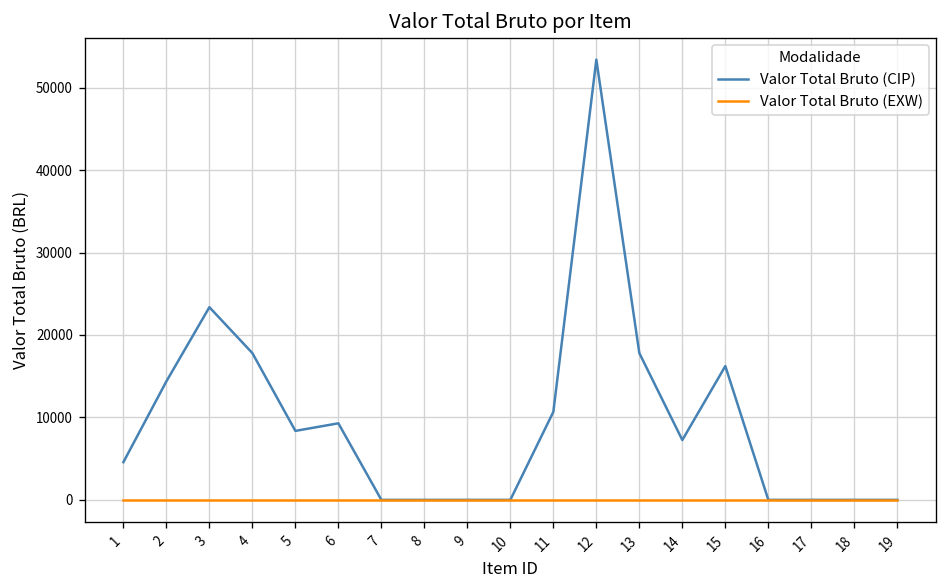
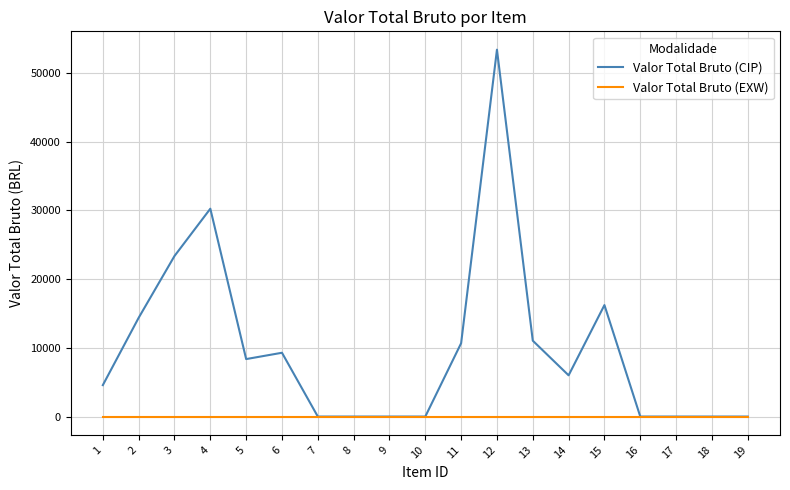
  {
    "Valor Total Bruto (CIP)": {
      "1": 5000,
      "2": 14000,
      "3": 23000,
-     "4": 18000,
+     "4": 30000,
      "5": 8000,
      "6": 9000,
      "11": 11000,
      "12": 53000,
-     "13": 18000,
-     "14": 7000,
+     "13": 11000,
+     "14": 6000,
      "15": 16000
    },
    "Valor Total Bruto (EXW)": {
      "1": 0,
      "2": 0,
      "3": 0,
      "4": 0,
      "5": 0,
      "6": 0,
      "11": 0,
      "12": 0,
      "13": 0,
      "14": 0,
      "15": 0
    }
  }
